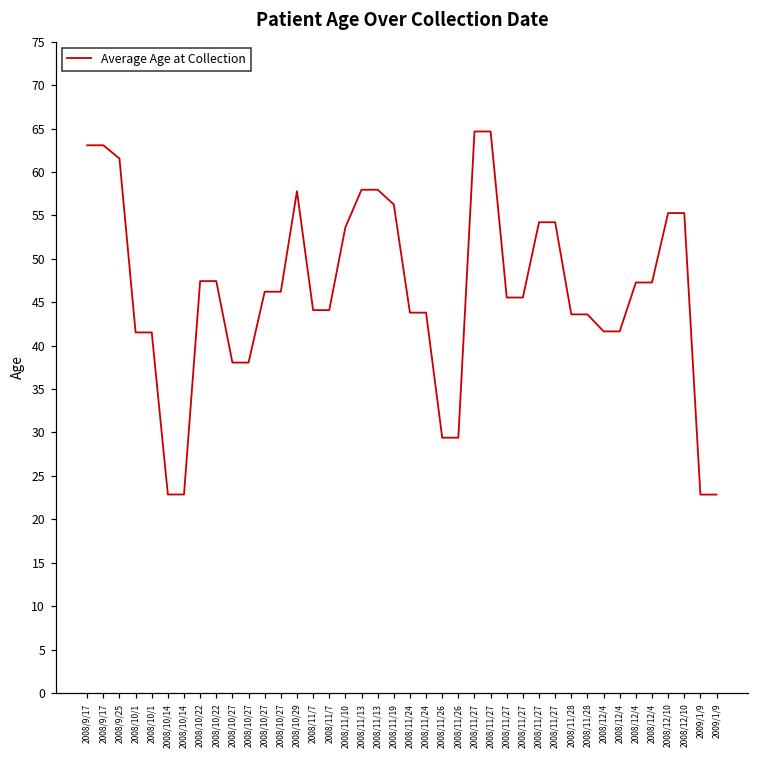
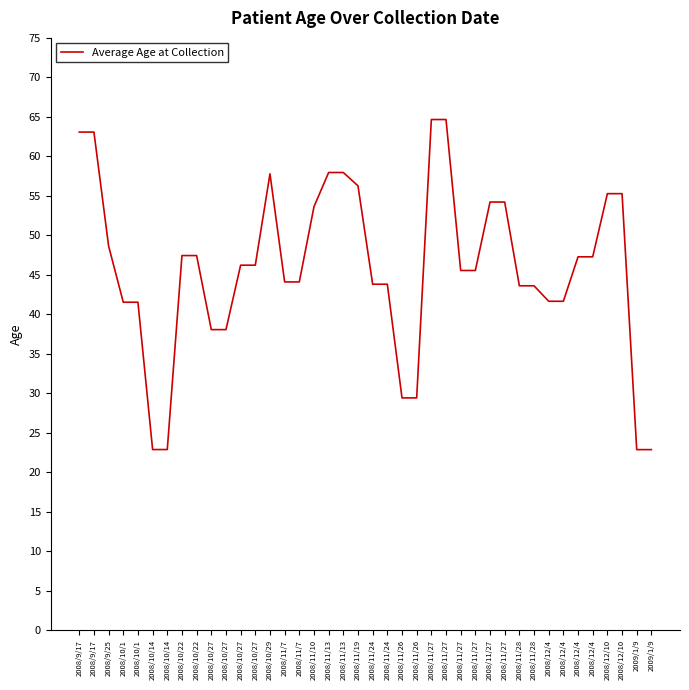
  {
-   "2008/9/25": 62,
+   "2008/9/25": 49,
    "2008/10/29": 58,
    "2008/11/10": 54,
    "2008/11/19": 56
  }
